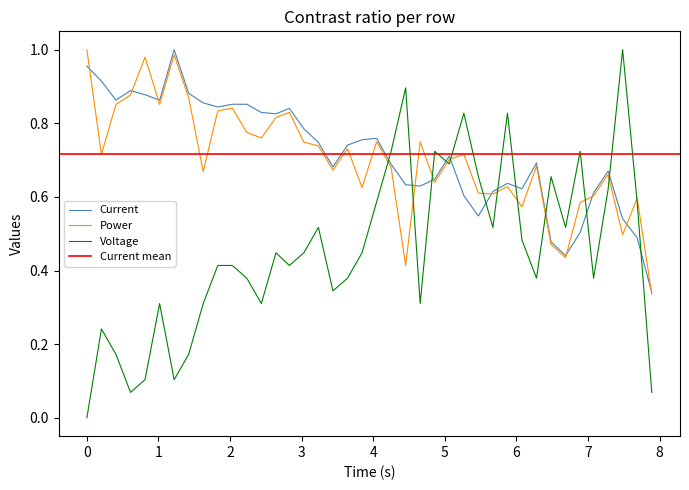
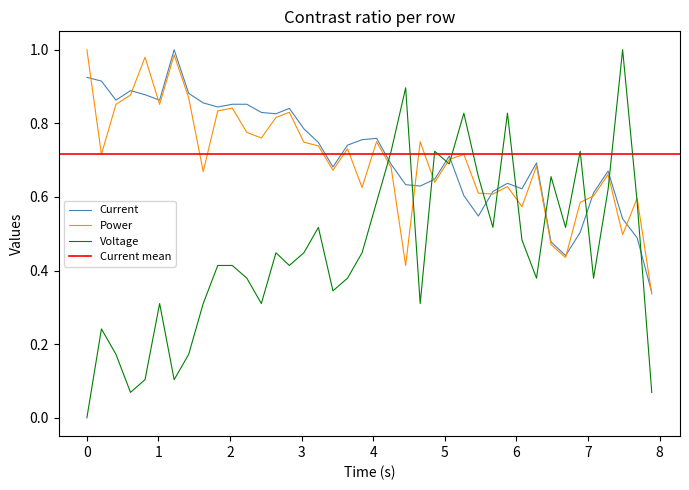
  {
    "Current": {
-     "0": 0.96
+     "0": 0.93
    },
    "Power": {
      "0": 1.00
    },
    "Voltage": {
      "0": 0.00
    }
  }
